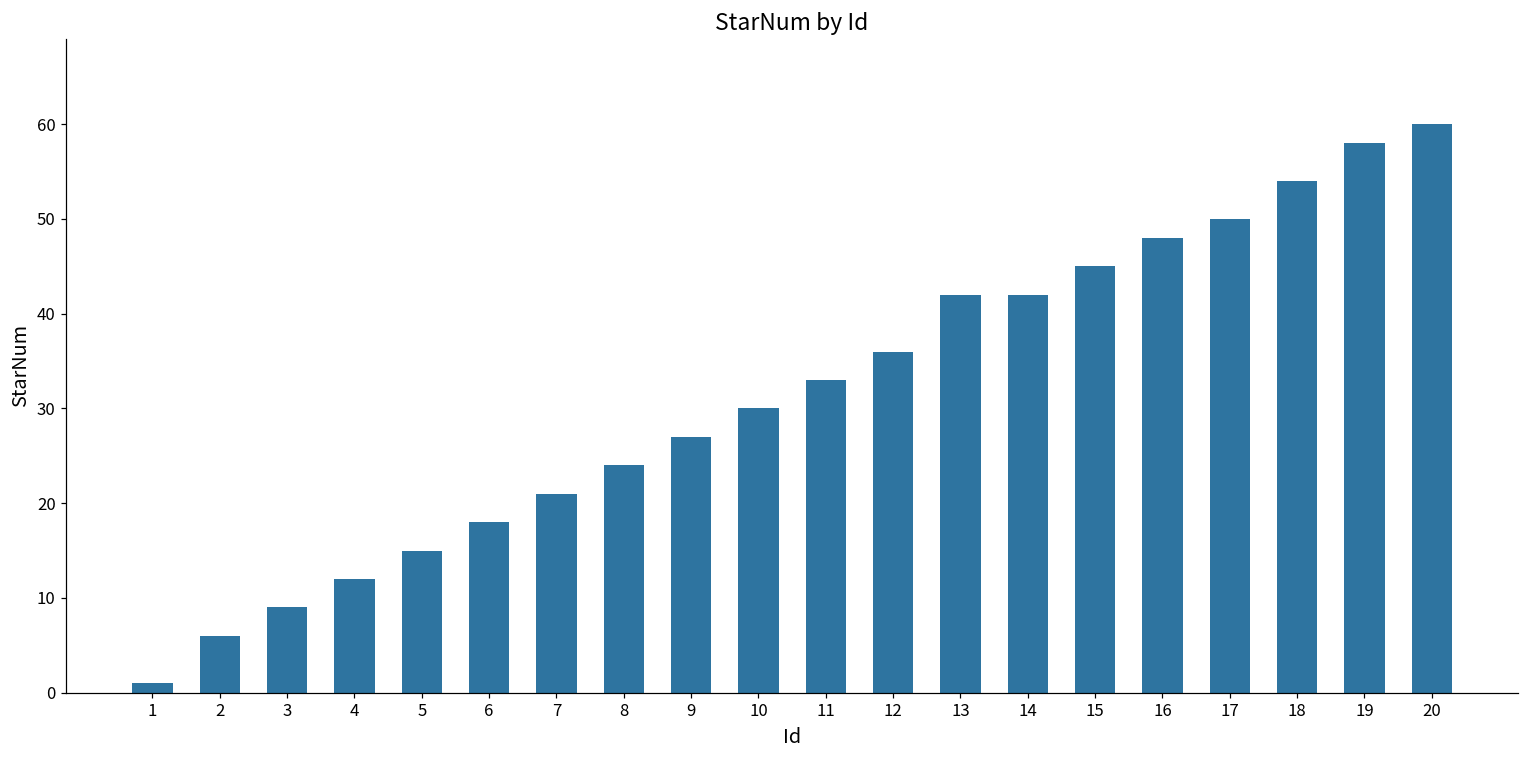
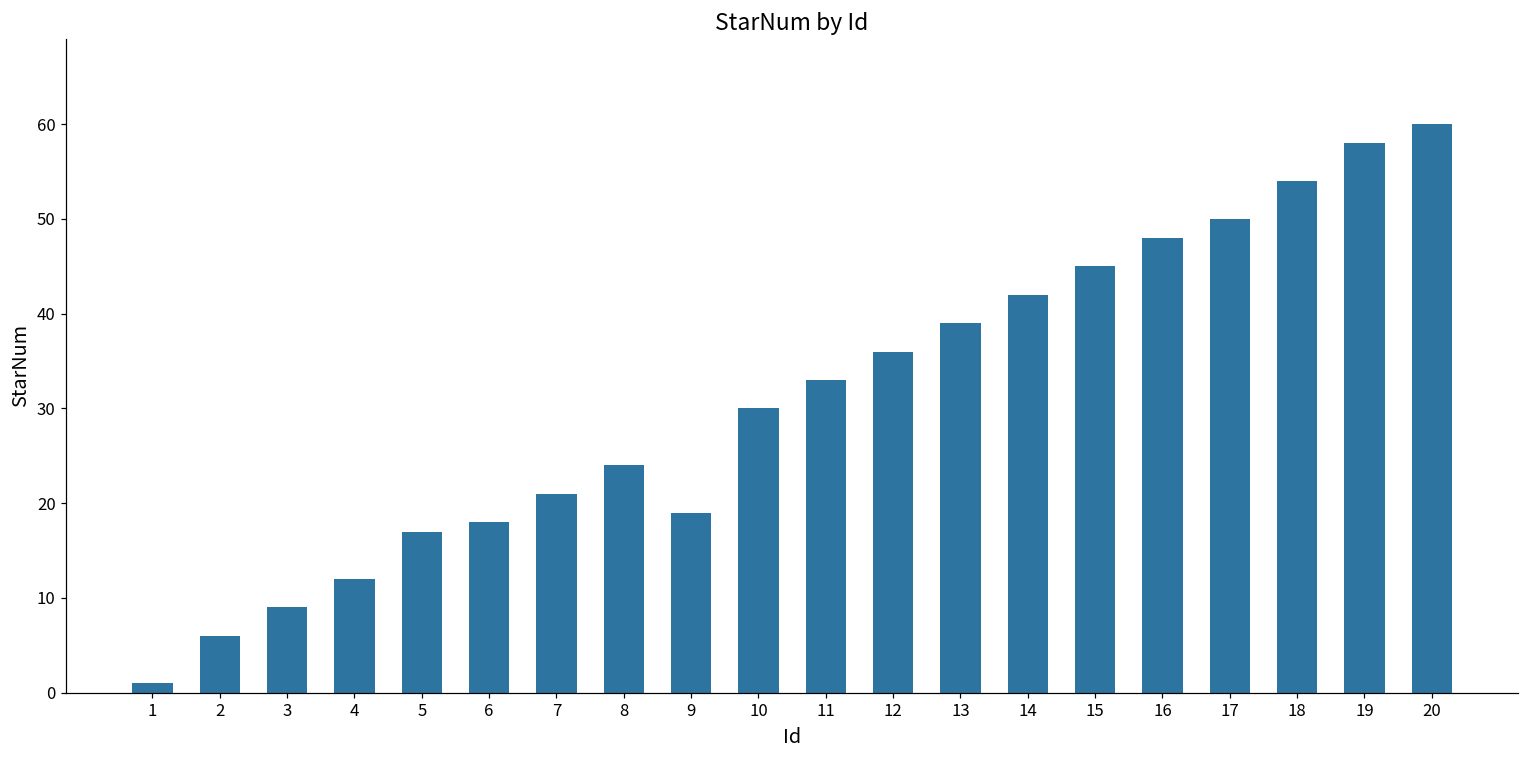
  {
    "1": 1,
    "2": 6,
    "3": 9,
    "4": 12,
-   "5": 15,
+   "5": 17,
    "6": 18,
    "7": 21,
    "8": 24,
-   "9": 27,
+   "9": 19,
    "10": 30,
    "11": 33,
    "12": 36,
-   "13": 42,
+   "13": 39,
    "14": 42,
    "15": 45,
    "16": 48,
    "17": 50,
    "18": 54,
    "19": 58,
    "20": 60
  }
